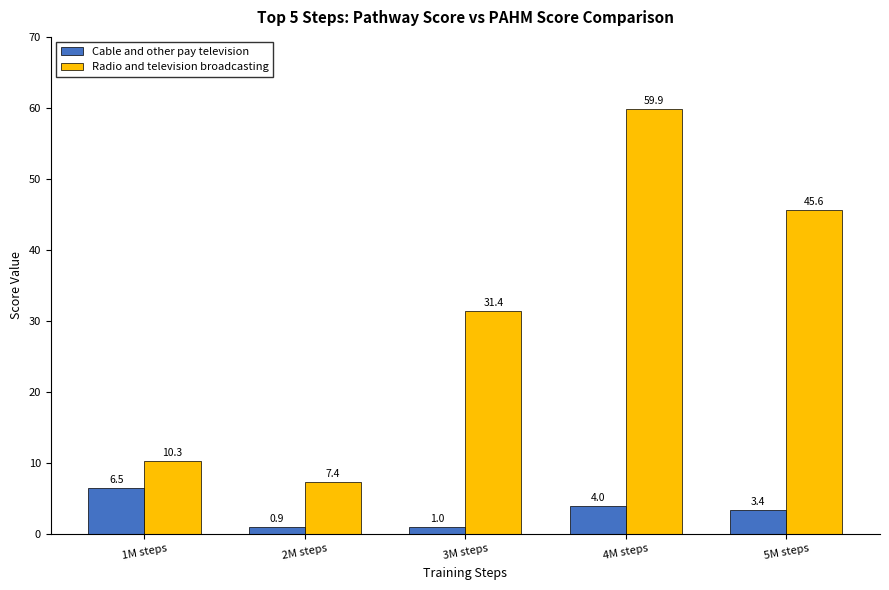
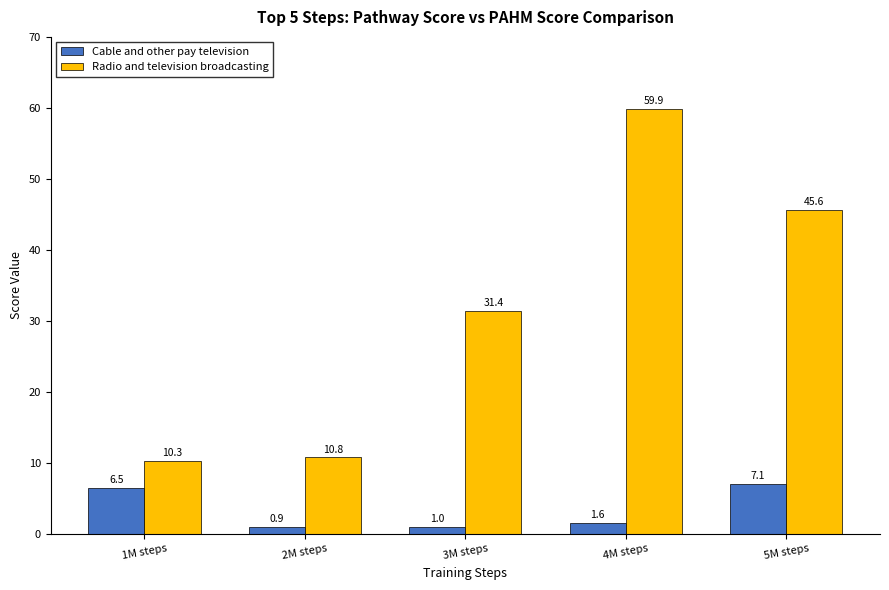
  {
    "Cable and other pay television": {
      "1M steps": 6.5,
      "2M steps": 0.9,
      "3M steps": 1.0,
-     "4M steps": 4.0,
-     "5M steps": 3.4
+     "4M steps": 1.6,
+     "5M steps": 7.1
    },
    "Radio and television broadcasting": {
      "1M steps": 10.3,
-     "2M steps": 7.4,
+     "2M steps": 10.8,
      "3M steps": 31.4,
      "4M steps": 59.9,
      "5M steps": 45.6
    }
  }
